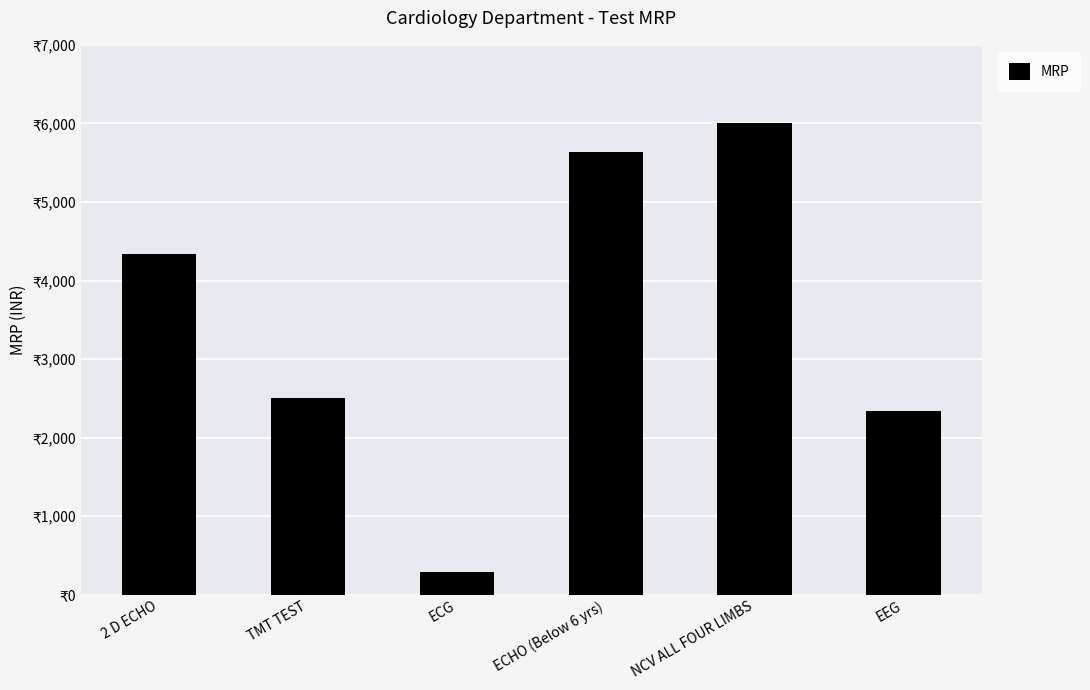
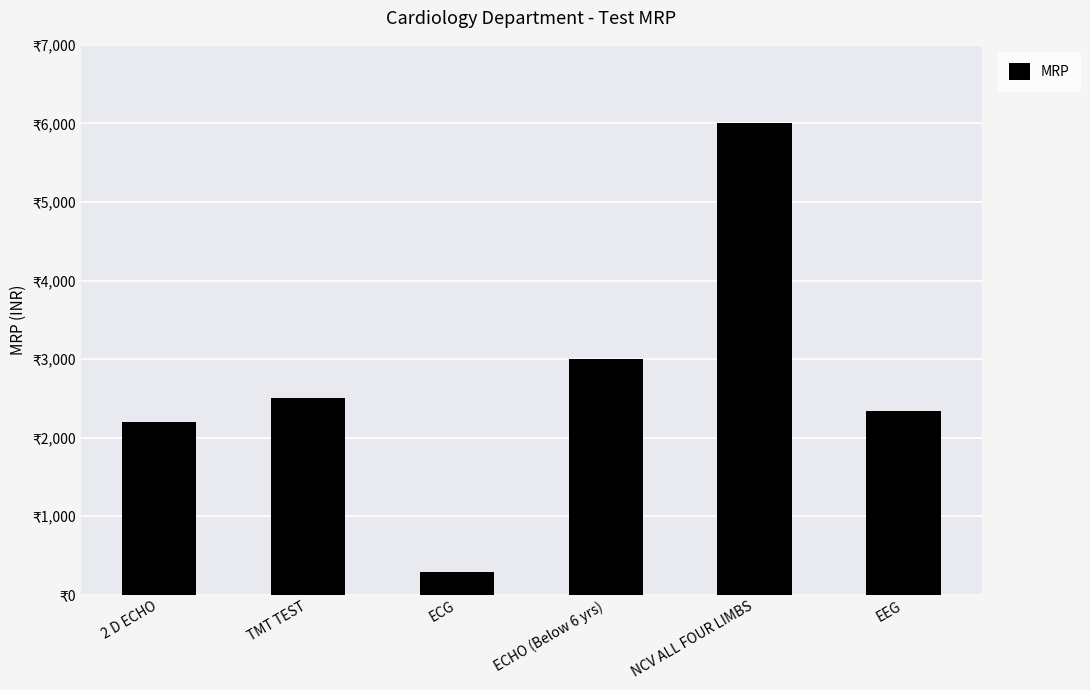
  {
-   "2 D ECHO": "₹4,300",
+   "2 D ECHO": "₹2,200",
    "TMT TEST": "₹2,500",
    "ECG": "₹300",
-   "ECHO (Below 6 yrs)": "₹5,600",
+   "ECHO (Below 6 yrs)": "₹3,000",
    "NCV ALL FOUR LIMBS": "₹6,000",
    "EEG": "₹2,300"
  }
